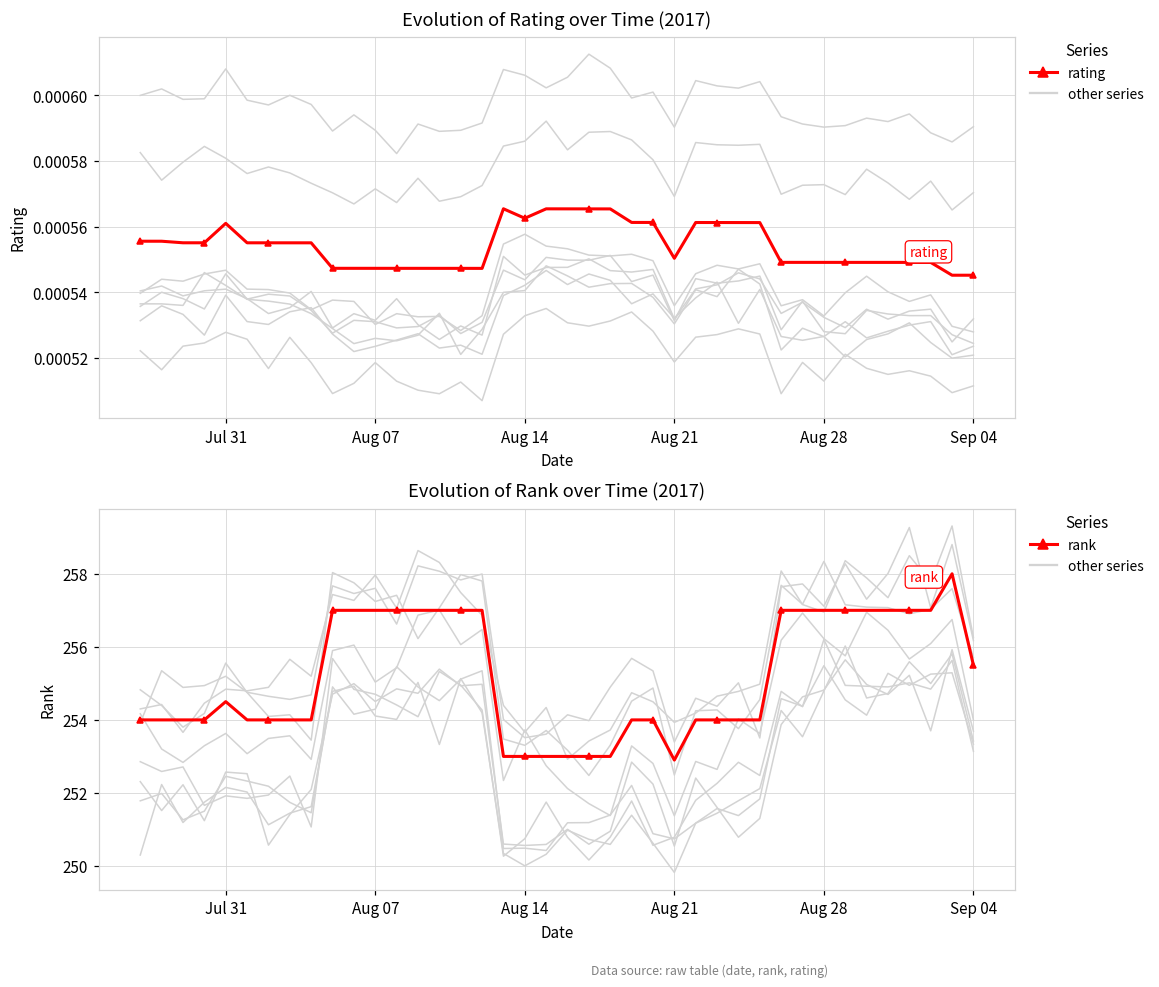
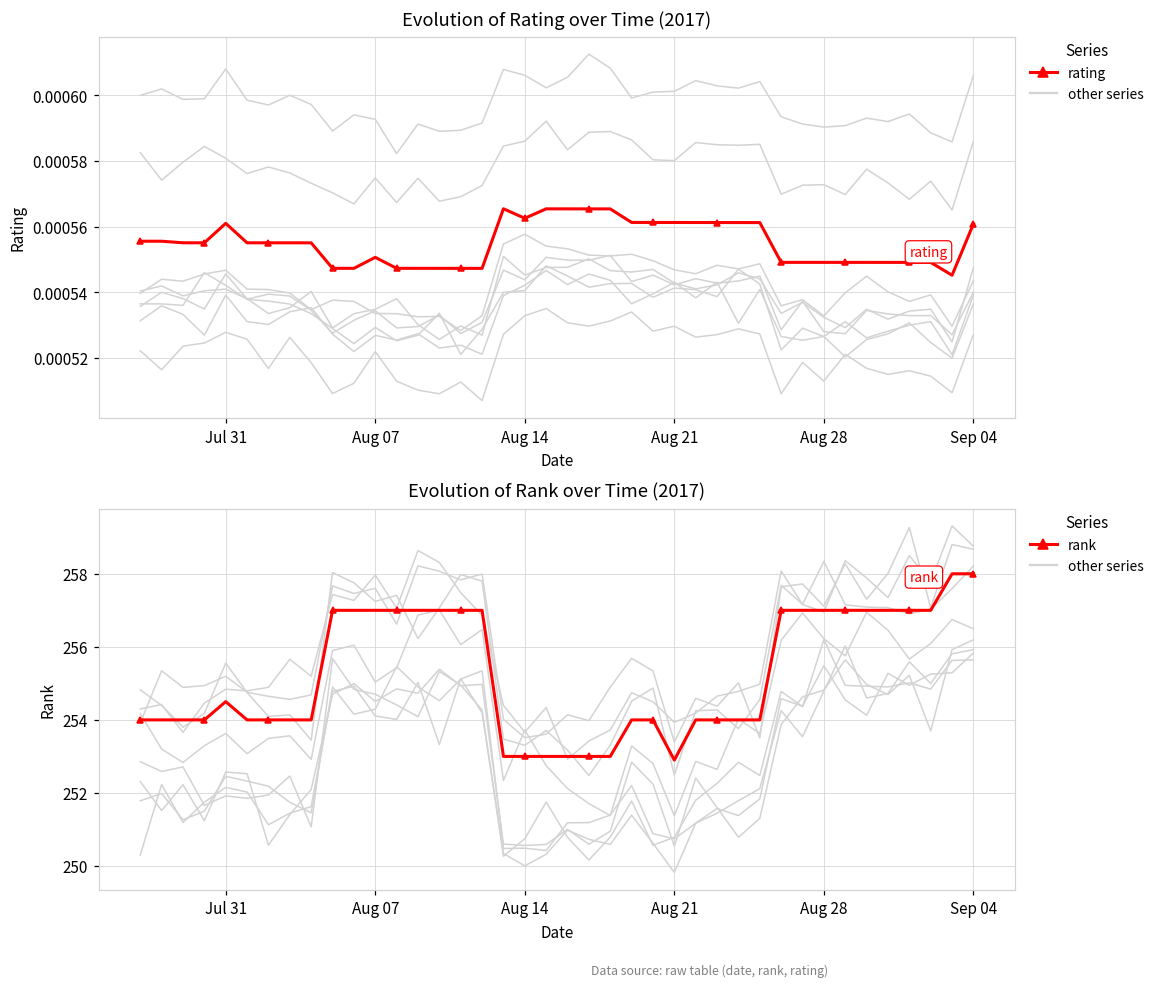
  {
    "Evolution of Rating over Time (2017)": {
      "rating": {
        "Jul 31": 0.000561,
-       "Aug 07": 0.000547,
+       "Aug 07": 0.000551,
        "Aug 14": 0.000563,
-       "Aug 21": 0.000550,
+       "Aug 21": 0.000561,
        "Aug 28": 0.000549,
-       "Sep 04": 0.000545
+       "Sep 04": 0.000561
      }
    },
    "Evolution of Rank over Time (2017)": {
      "rank": {
        "Jul 31": 254.5,
        "Aug 07": 257.0,
        "Aug 14": 253.0,
        "Aug 21": 252.9,
-       "Sep 04": 255.5
+       "Sep 04": 258.0
      }
    }
  }
